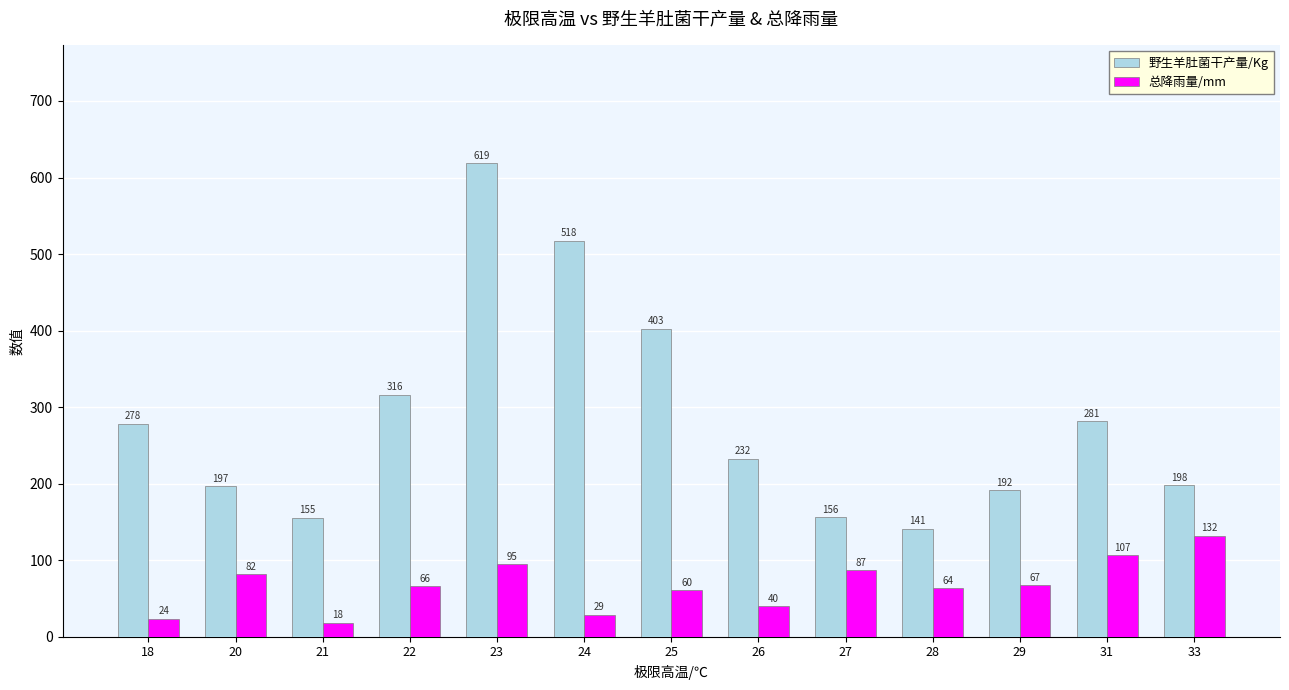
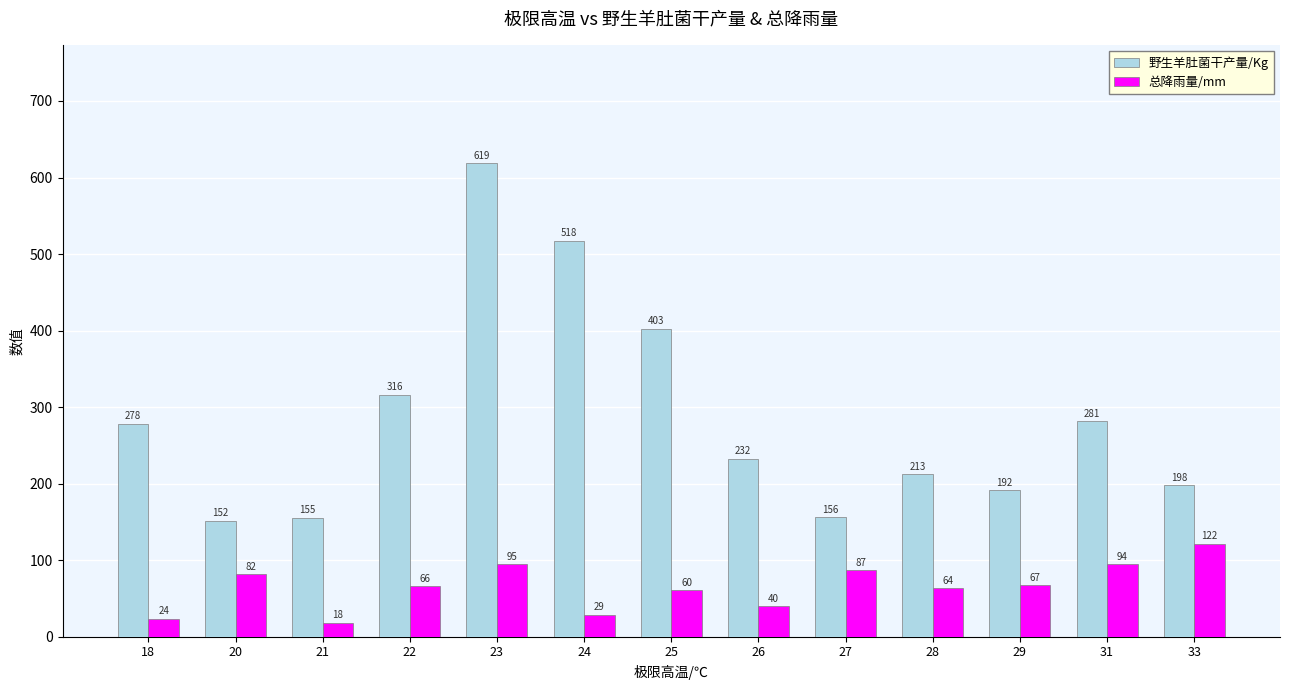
  {
    "野生羊肚菌干产量/Kg": {
      "18": 278,
-     "20": 197,
+     "20": 152,
      "21": 155,
      "22": 316,
      "23": 619,
      "24": 518,
      "25": 403,
      "26": 232,
      "27": 156,
-     "28": 141,
+     "28": 213,
      "29": 192,
      "31": 281,
      "33": 198
    },
    "总降雨量/mm": {
      "18": 24,
      "20": 82,
      "21": 18,
      "22": 66,
      "23": 95,
      "24": 29,
      "25": 60,
      "26": 40,
      "27": 87,
      "28": 64,
      "29": 67,
-     "31": 107,
-     "33": 132
+     "31": 94,
+     "33": 122
    }
  }
